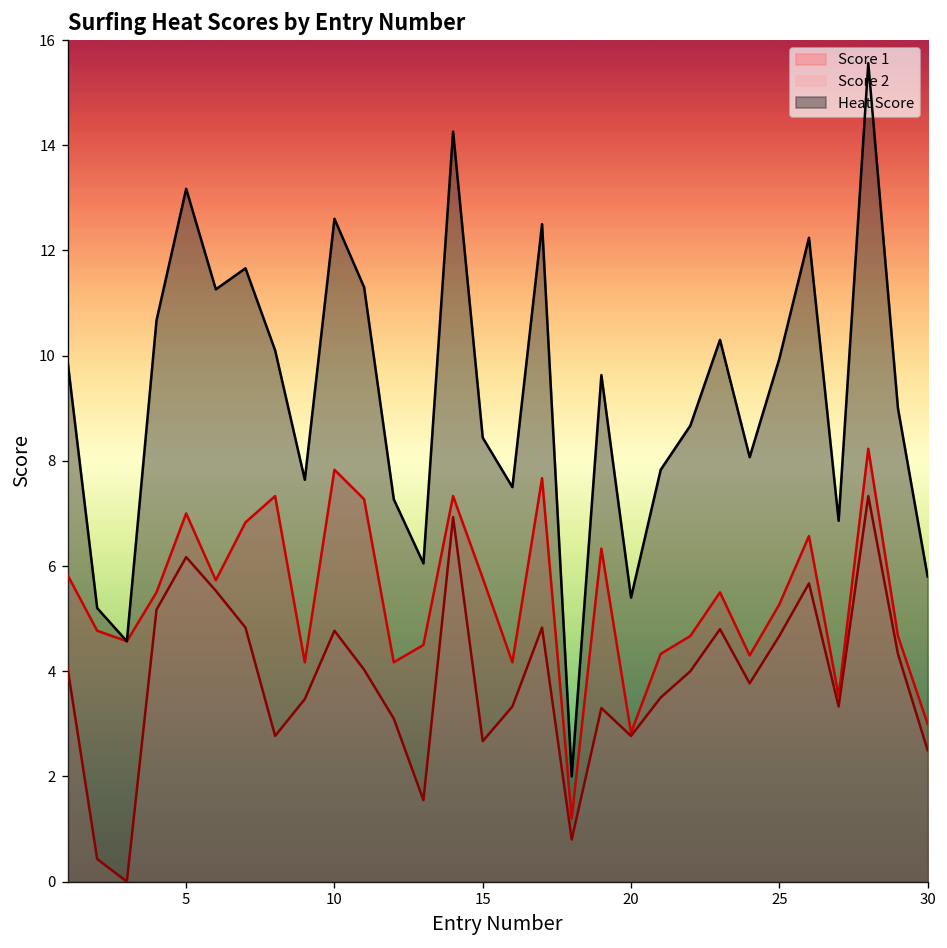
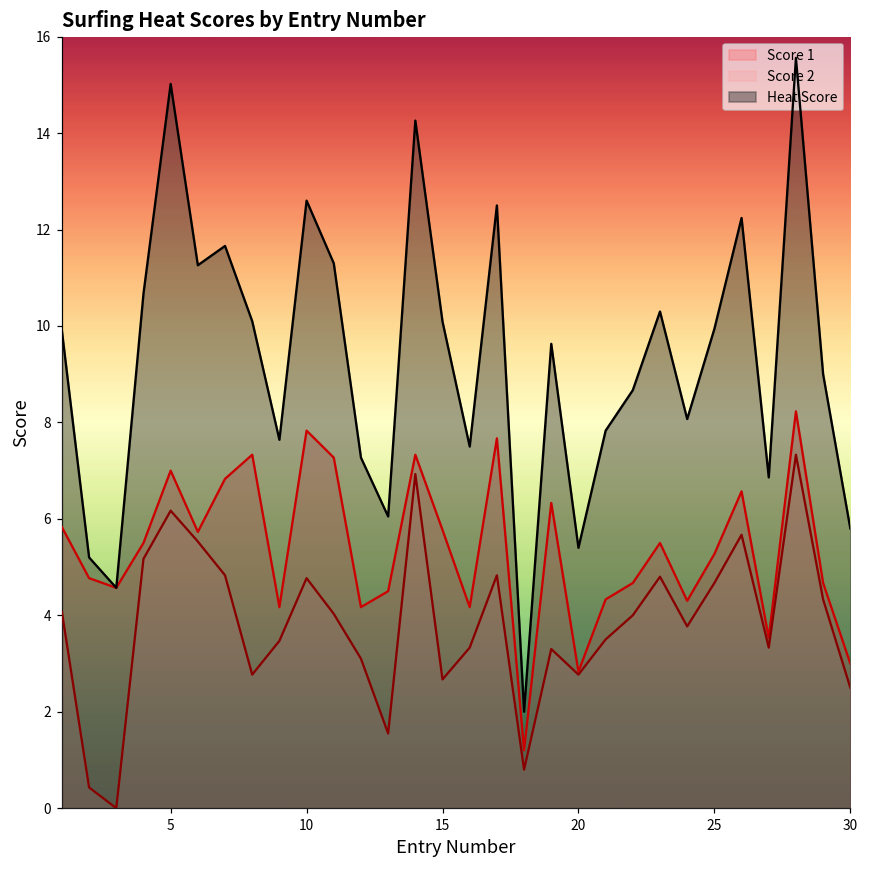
  {
    "Heat Score": {
-     "5": 13.2,
+     "5": 15.0,
      "10": 12.6,
-     "15": 8.4,
+     "15": 10.1,
      "20": 5.4,
      "25": 9.9,
      "30": 5.8
    }
  }
